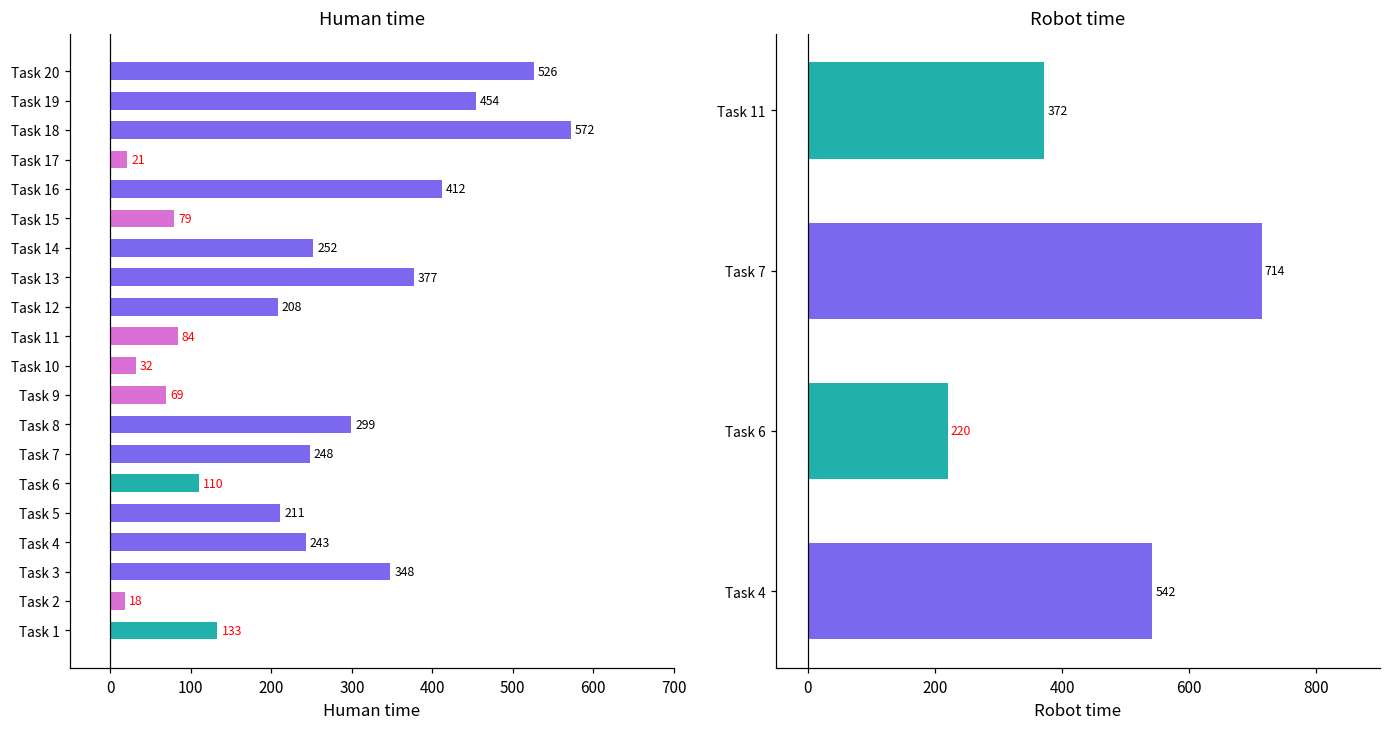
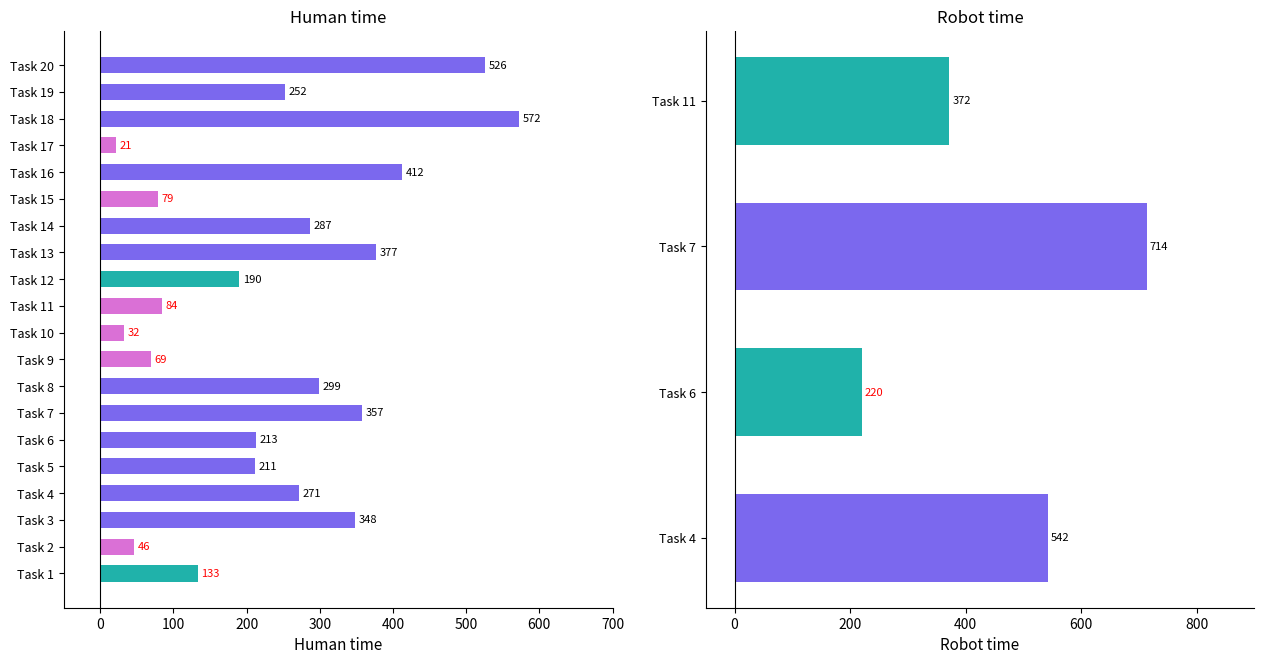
  {
    "Human time": {
      "Task 20": 526,
-     "Task 19": 454,
+     "Task 19": 252,
      "Task 18": 572,
      "Task 17": 21,
      "Task 16": 412,
      "Task 15": 79,
-     "Task 14": 252,
+     "Task 14": 287,
      "Task 13": 377,
-     "Task 12": 208,
+     "Task 12": 190,
      "Task 11": 84,
      "Task 10": 32,
      "Task 9": 69,
      "Task 8": 299,
-     "Task 7": 248,
-     "Task 6": 110,
+     "Task 7": 357,
+     "Task 6": 213,
      "Task 5": 211,
-     "Task 4": 243,
+     "Task 4": 271,
      "Task 3": 348,
-     "Task 2": 18,
+     "Task 2": 46,
      "Task 1": 133
    },
    "Robot time": {
      "Task 11": 372,
      "Task 7": 714,
      "Task 6": 220,
      "Task 4": 542
    }
  }
